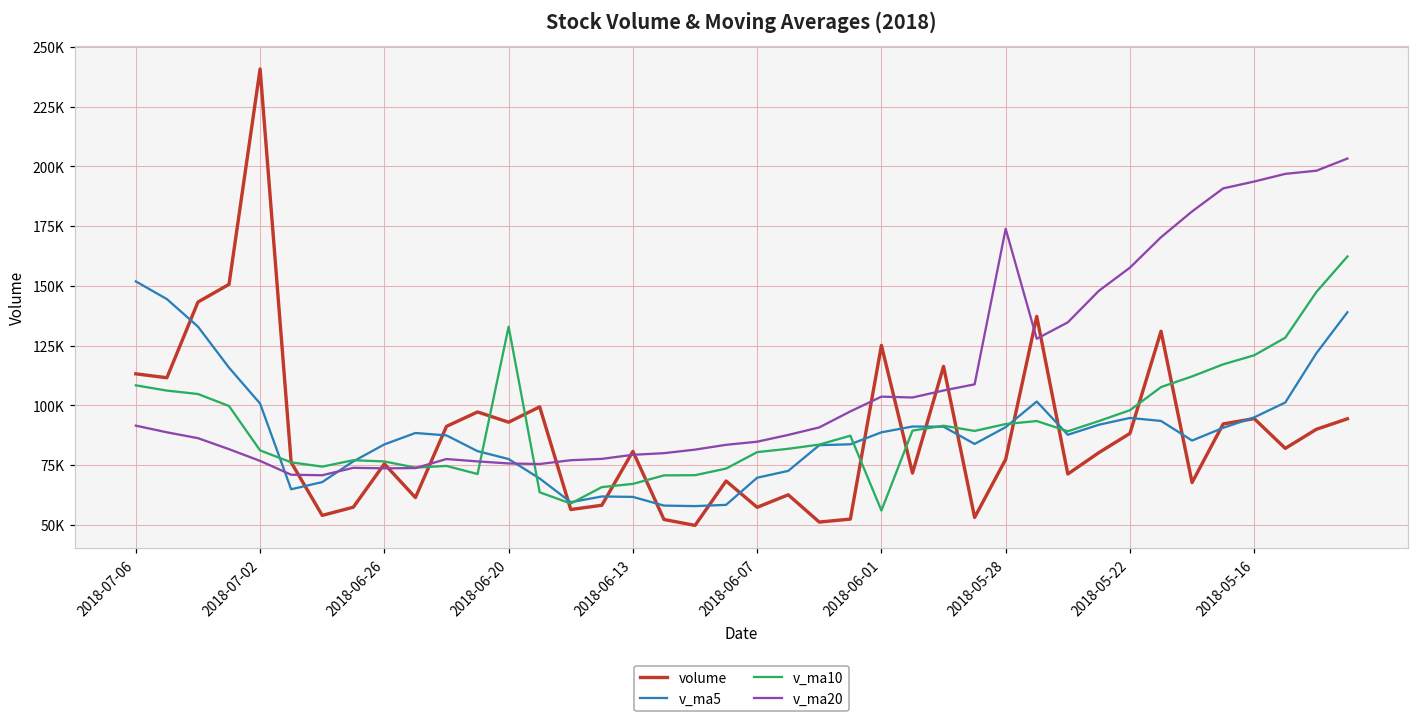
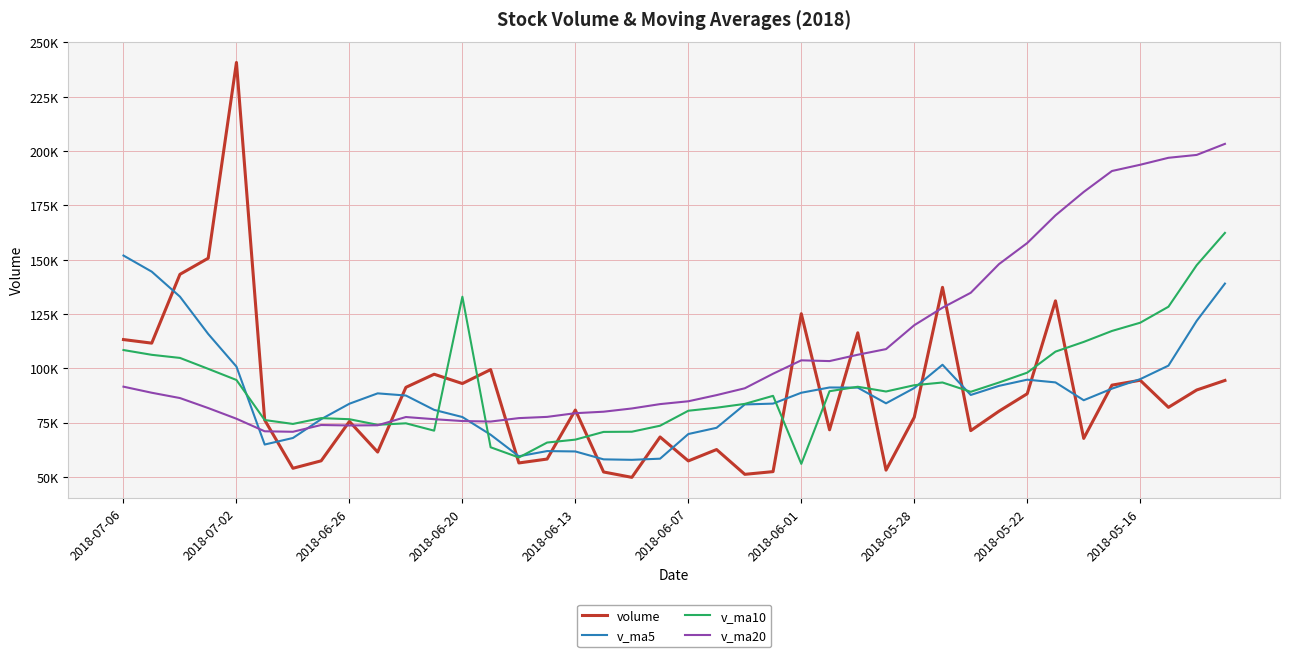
  {
    "volume": {
      "2018-07-06": 113000,
      "2018-07-02": 241000,
      "2018-06-20": 93000,
      "2018-06-13": 81000,
      "2018-06-07": 57000,
      "2018-06-01": 125000,
      "2018-05-28": 77000,
      "2018-05-22": 88000
    },
    "v_ma5": {
      "2018-07-06": 152000,
      "2018-07-02": 101000,
      "2018-06-26": 84000,
      "2018-06-20": 78000,
      "2018-06-13": 62000,
      "2018-06-07": 70000,
      "2018-06-01": 89000,
      "2018-05-28": 91000,
      "2018-05-22": 95000
    },
    "v_ma10": {
      "2018-07-06": 108000,
-     "2018-07-02": 81000,
+     "2018-07-02": 95000,
      "2018-06-20": 133000,
      "2018-06-13": 67000,
      "2018-06-07": 80000,
      "2018-06-01": 56000,
      "2018-05-28": 92000,
      "2018-05-22": 98000,
      "2018-05-16": 121000
    },
    "v_ma20": {
      "2018-07-06": 92000,
      "2018-07-02": 77000,
      "2018-06-26": 74000,
      "2018-06-20": 76000,
      "2018-06-13": 79000,
      "2018-06-07": 85000,
      "2018-06-01": 104000,
-     "2018-05-28": 174000,
+     "2018-05-28": 120000,
      "2018-05-22": 158000,
      "2018-05-16": 194000
    }
  }
